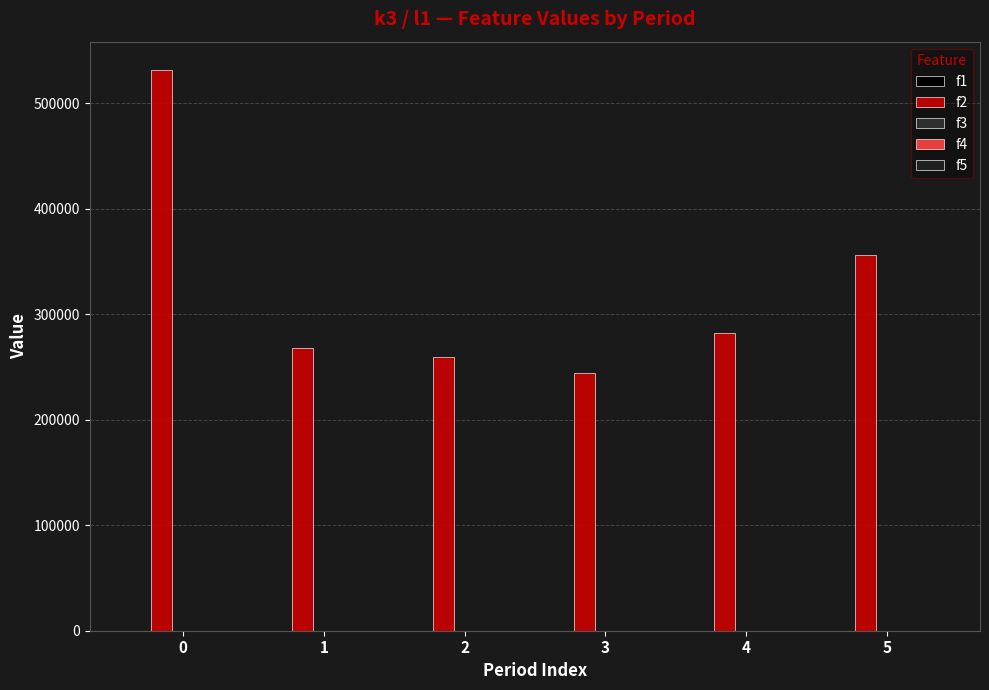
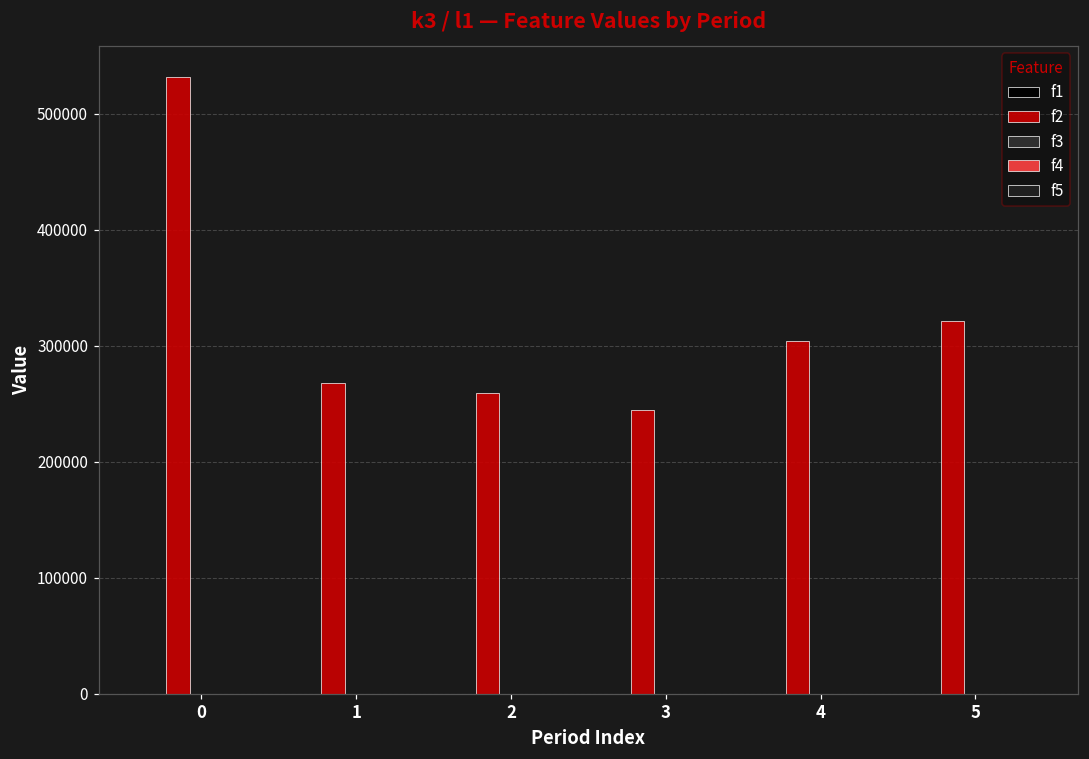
  {
    "f2": {
      "0": 532000,
      "1": 268000,
      "2": 259000,
      "3": 245000,
-     "4": 282000,
-     "5": 356000
+     "4": 305000,
+     "5": 321000
    },
    "f4": {
      "0": 0,
      "1": 0,
      "2": 0,
      "3": 0,
      "4": 0,
      "5": 0
    }
  }
